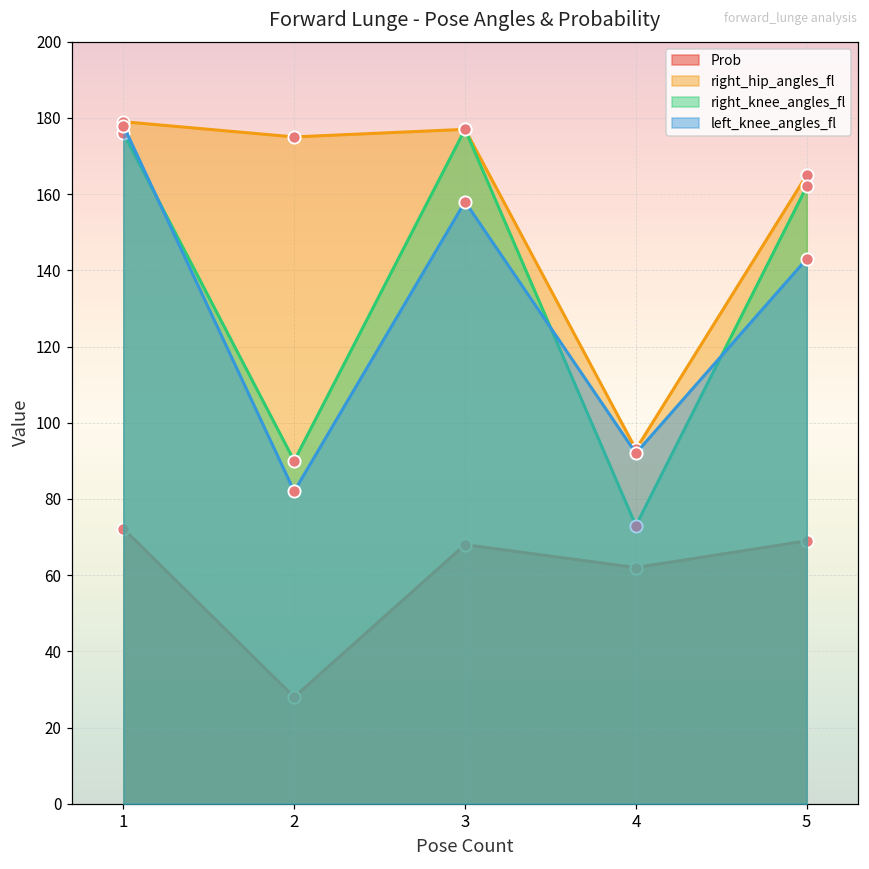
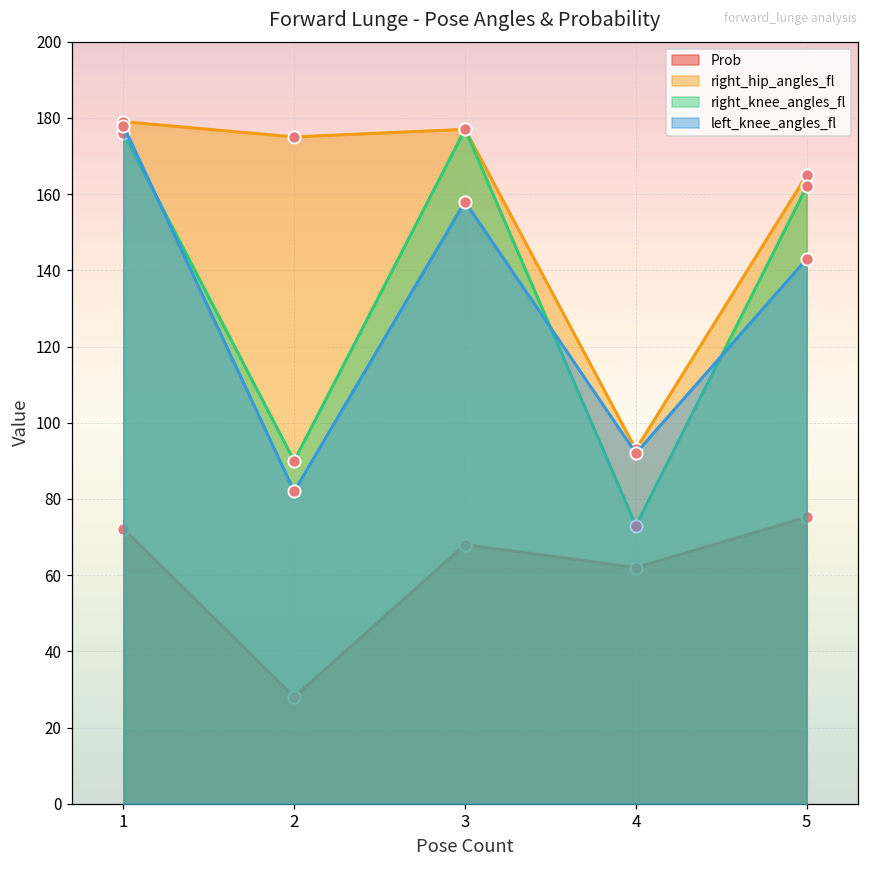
  {
    "Prob": {
      "1": 72,
      "2": 28,
      "3": 68,
      "4": 62,
-     "5": 69
+     "5": 75
    },
    "right_hip_angles_fl": {
      "1": 179,
      "2": 175,
      "4": 93,
      "5": 165
    },
    "right_knee_angles_fl": {
      "1": 176,
      "2": 90,
      "4": 73,
      "5": 162
    },
    "left_knee_angles_fl": {
      "1": 178,
      "2": 82,
      "3": 158,
      "4": 92,
      "5": 143
    }
  }
